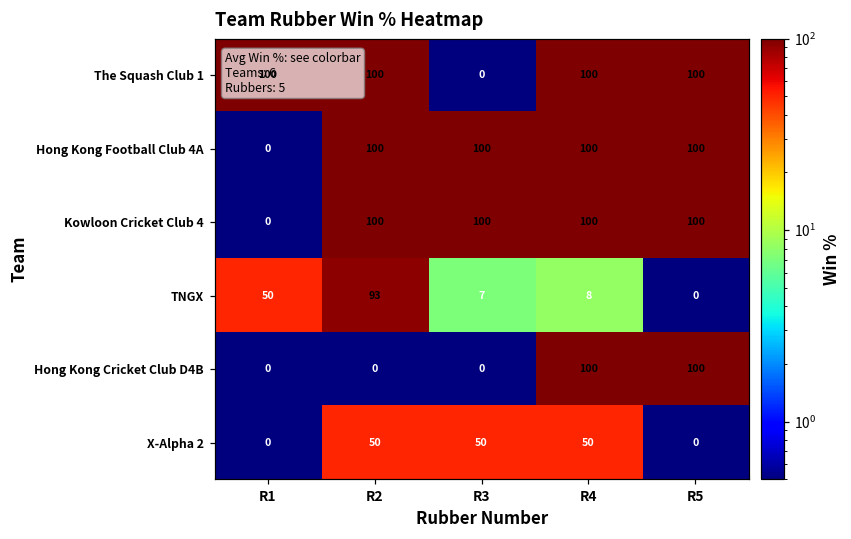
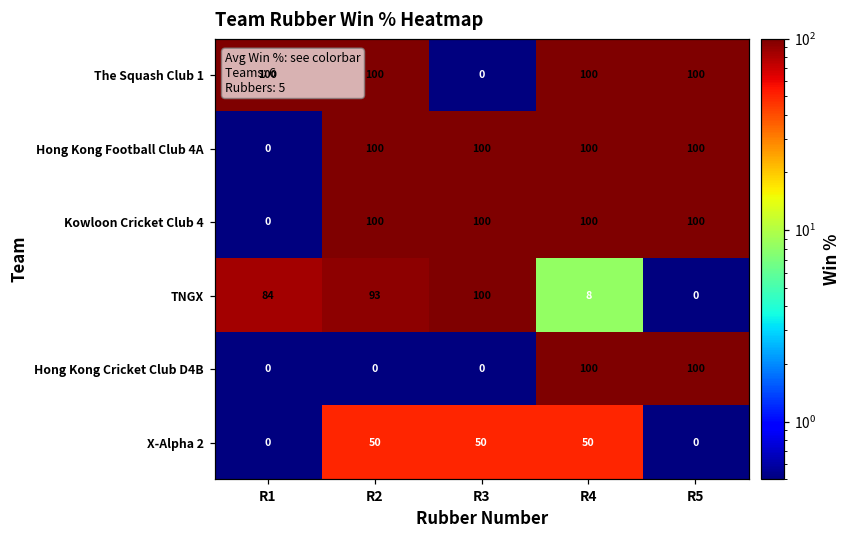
  {
    "The Squash Club 1": {
      "R2": 100,
      "R3": 0,
      "R4": 100,
      "R5": 100
    },
    "Hong Kong Football Club 4A": {
      "R1": 0,
      "R2": 100,
      "R3": 100,
      "R4": 100,
      "R5": 100
    },
    "Kowloon Cricket Club 4": {
      "R1": 0,
      "R2": 100,
      "R3": 100,
      "R4": 100,
      "R5": 100
    },
    "TNGX": {
-     "R1": 50,
+     "R1": 84,
      "R2": 93,
-     "R3": 7,
+     "R3": 100,
      "R4": 8,
      "R5": 0
    },
    "Hong Kong Cricket Club D4B": {
      "R1": 0,
      "R2": 0,
      "R3": 0,
      "R4": 100,
      "R5": 100
    },
    "X-Alpha 2": {
      "R1": 0,
      "R2": 50,
      "R3": 50,
      "R4": 50,
      "R5": 0
    }
  }
